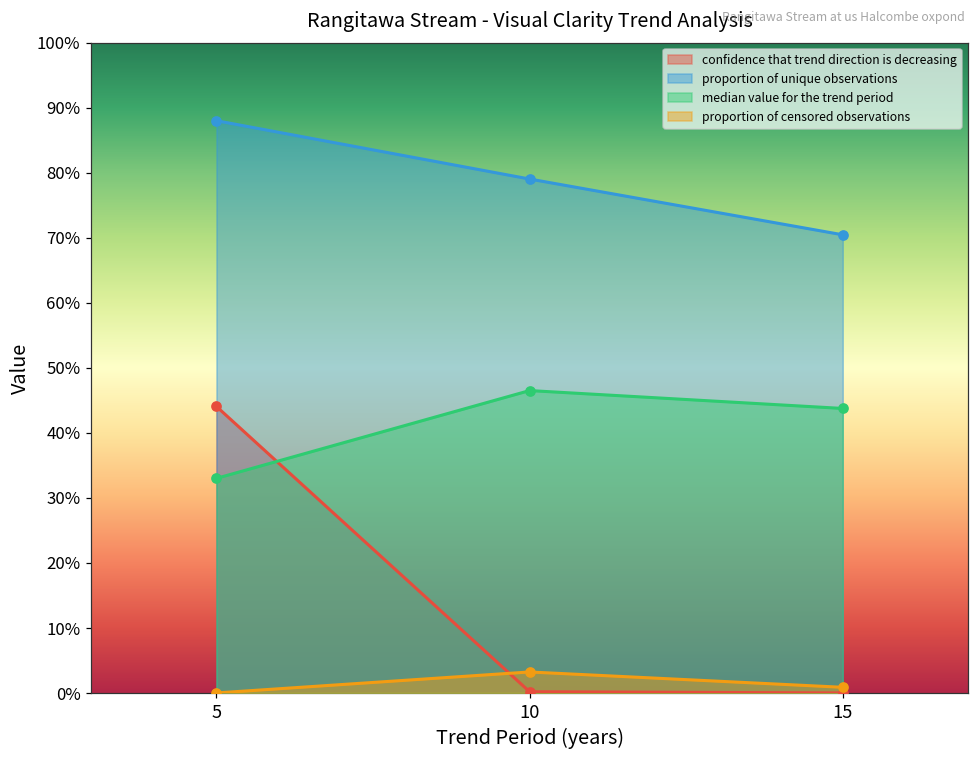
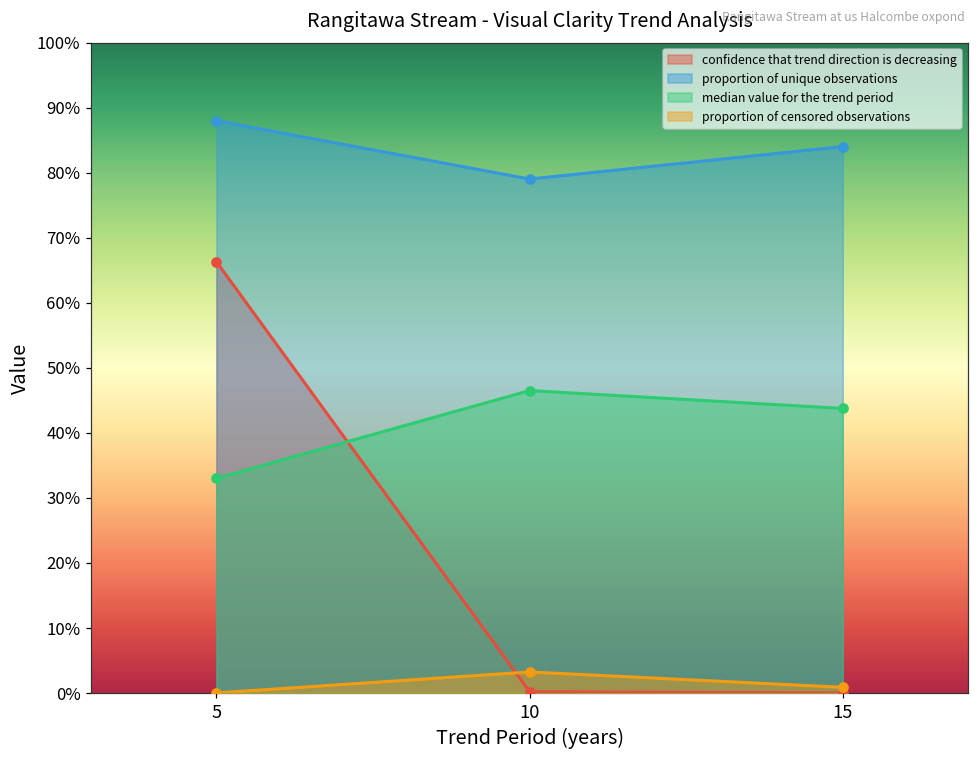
  {
    "confidence that trend direction is decreasing": {
-     "5": "44%",
+     "5": "66%",
      "10": "0%",
      "15": "0%"
    },
    "proportion of unique observations": {
      "5": "88%",
      "10": "79%",
-     "15": "70%"
+     "15": "84%"
    },
    "median value for the trend period": {
      "5": "33%",
      "10": "47%",
      "15": "44%"
    },
    "proportion of censored observations": {
      "5": "0%",
      "10": "3%",
      "15": "1%"
    }
  }
